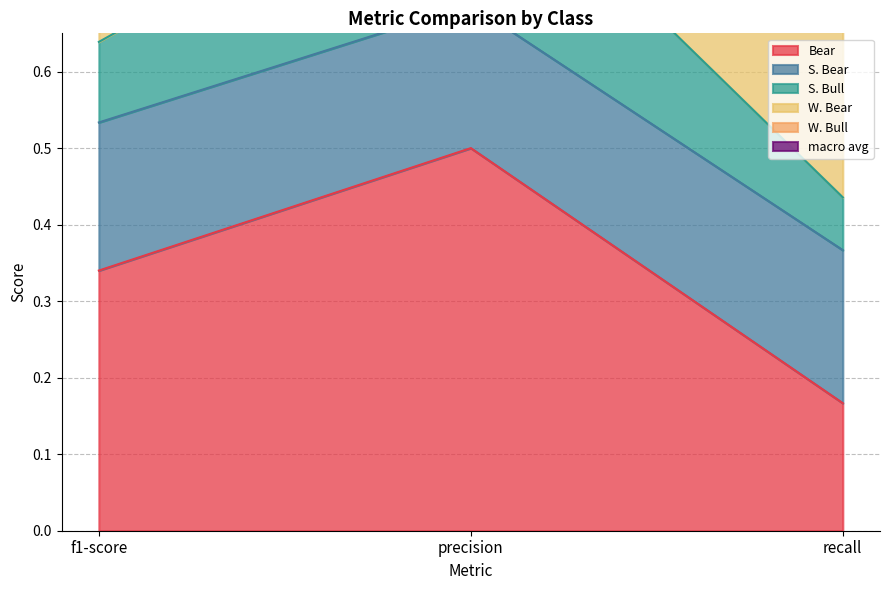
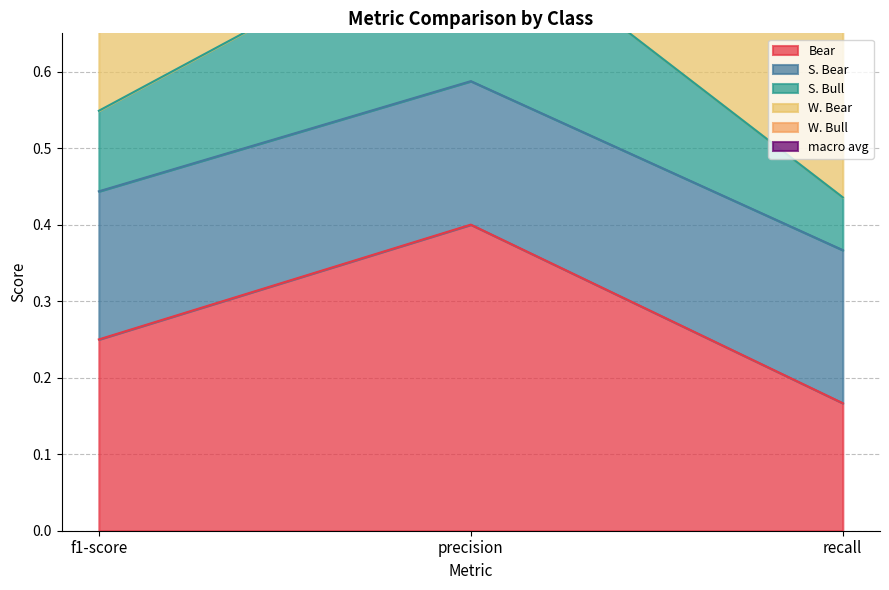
  {
    "Bear": {
-     "f1-score": 0.34,
-     "precision": 0.5,
+     "f1-score": 0.25,
+     "precision": 0.4,
      "recall": 0.17
    }
  }
